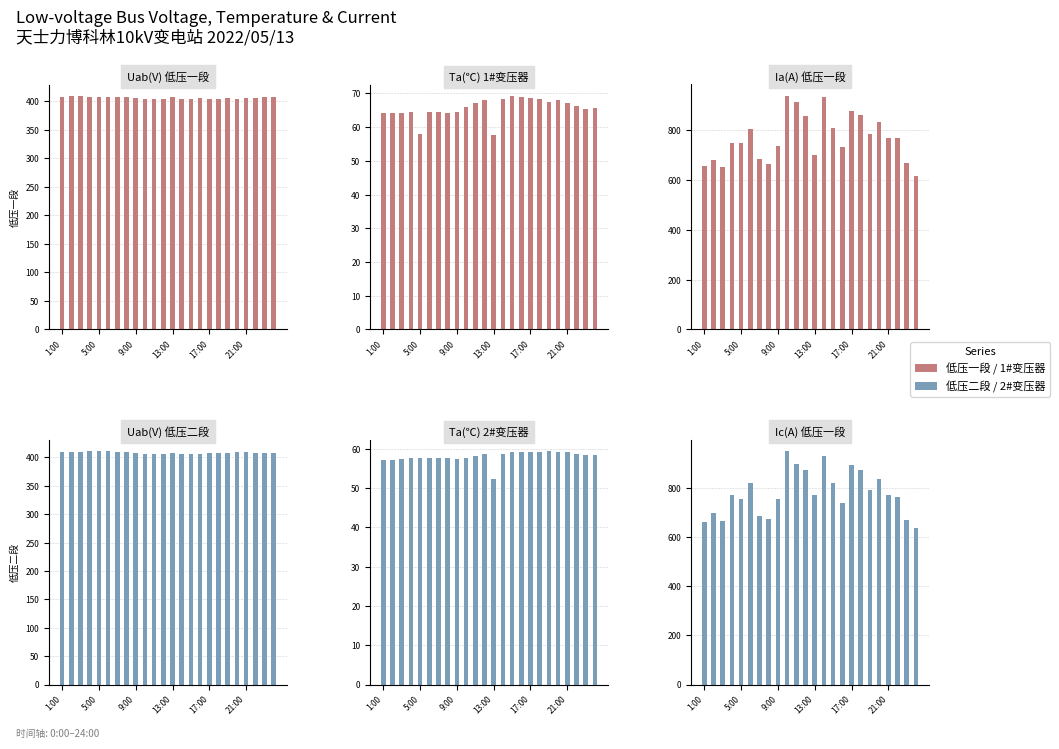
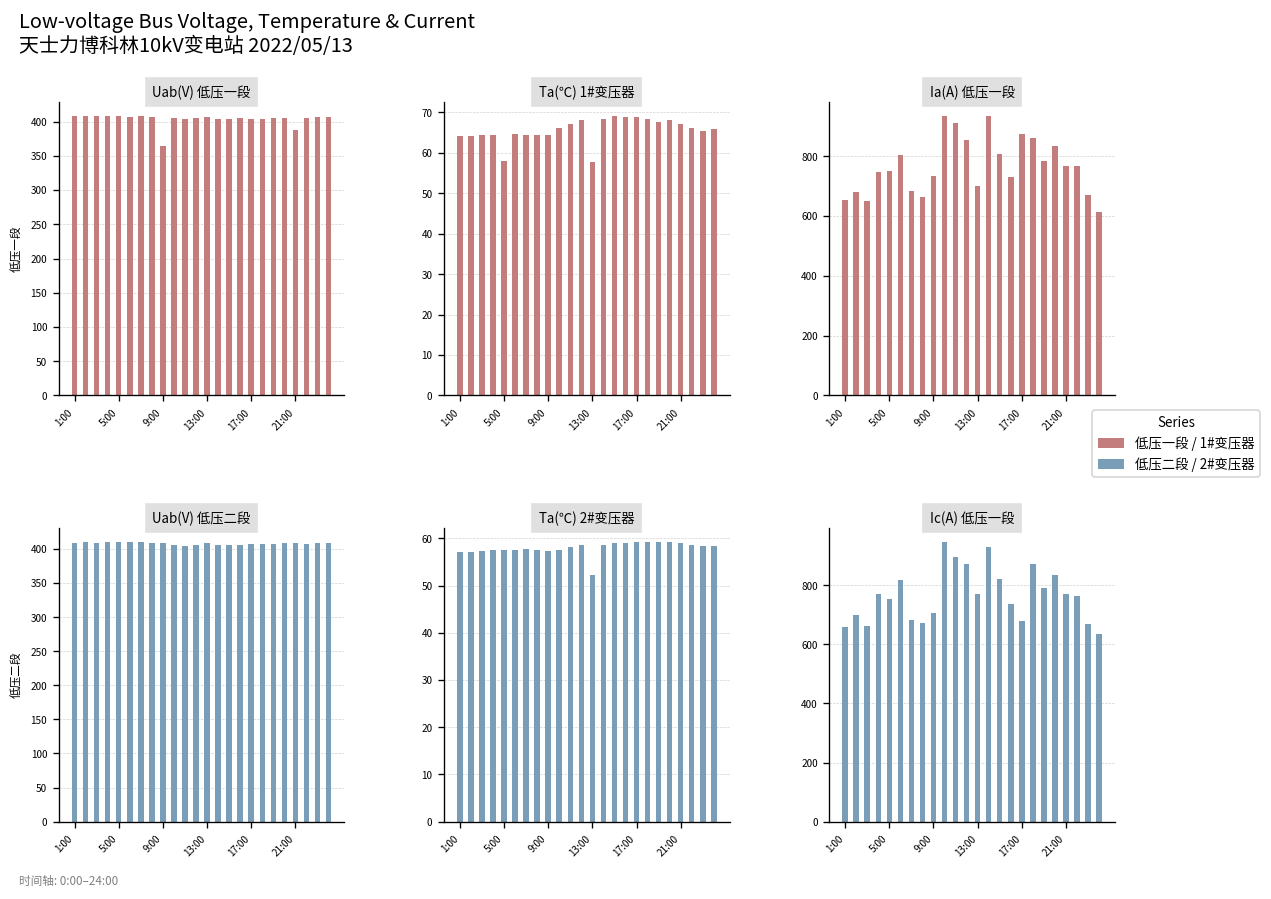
  {
    "Uab(V) 低压一段": {
      "1:00": 410,
      "5:00": 410,
-     "9:00": 410,
+     "9:00": 360,
      "13:00": 410,
      "17:00": 400,
-     "21:00": 410
+     "21:00": 390
    },
    "Ta(℃) 1#变压器": {
      "1:00": 64,
      "5:00": 58,
      "9:00": 65,
      "13:00": 58,
      "17:00": 69,
      "21:00": 67
    },
    "Ia(A) 低压一段": {
      "1:00": 650,
      "5:00": 750,
      "9:00": 740,
      "13:00": 700,
      "17:00": 880,
      "21:00": 770
    },
    "Uab(V) 低压二段": {
      "1:00": 410,
      "5:00": 410,
      "9:00": 410,
      "13:00": 410,
      "17:00": 410,
      "21:00": 410
    },
    "Ta(℃) 2#变压器": {
      "1:00": 57,
      "5:00": 58,
      "9:00": 57,
      "13:00": 52,
      "17:00": 59,
      "21:00": 59
    },
    "Ic(A) 低压一段": {
      "1:00": 660,
      "5:00": 750,
-     "9:00": 750,
+     "9:00": 710,
      "13:00": 770,
-     "17:00": 890,
+     "17:00": 680,
      "21:00": 770
    }
  }
